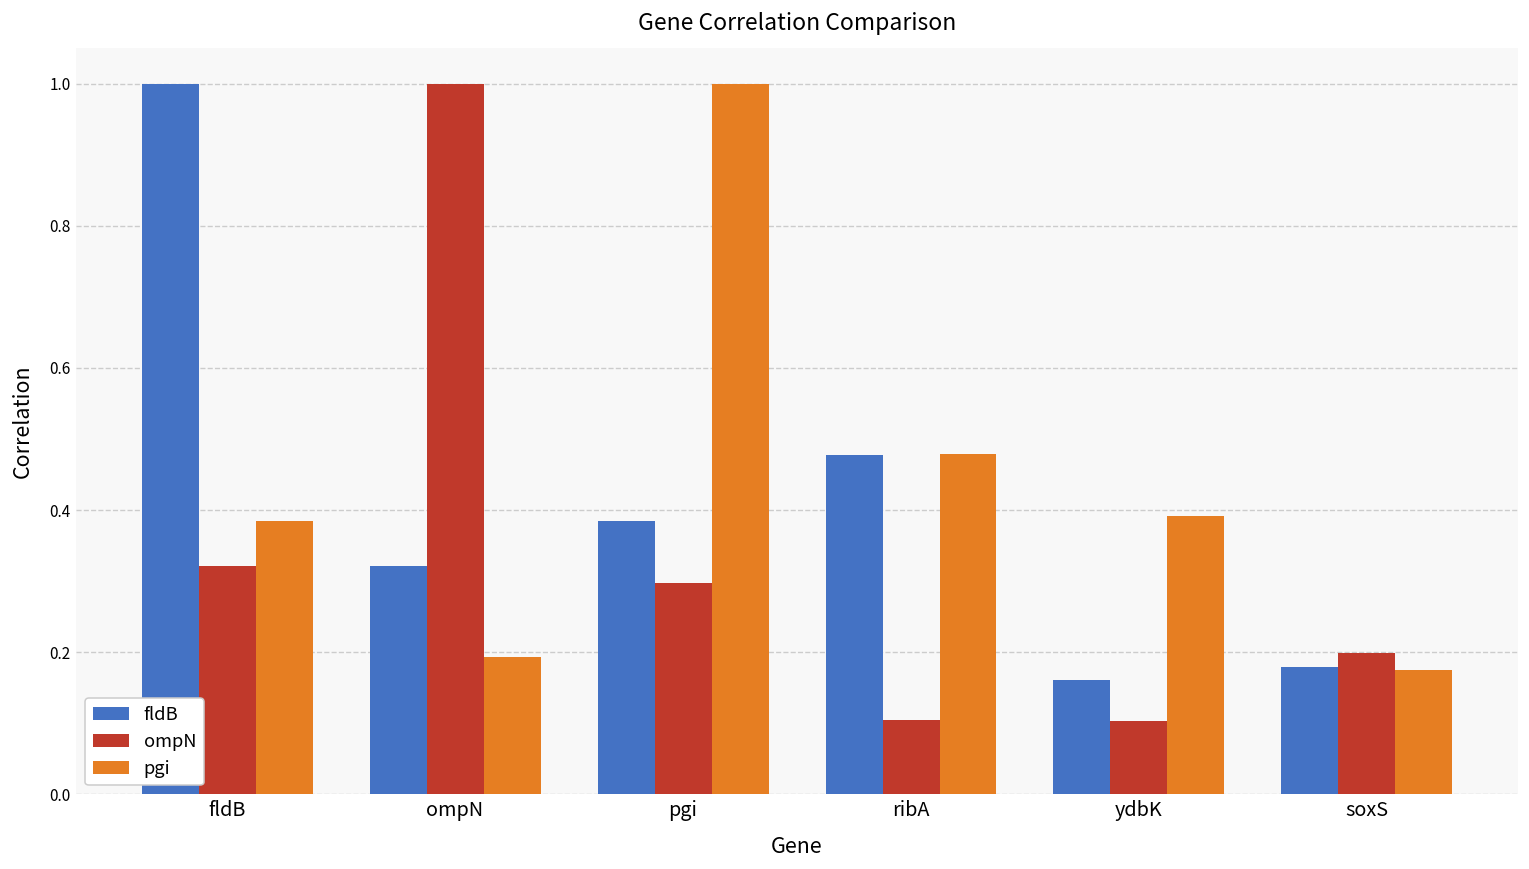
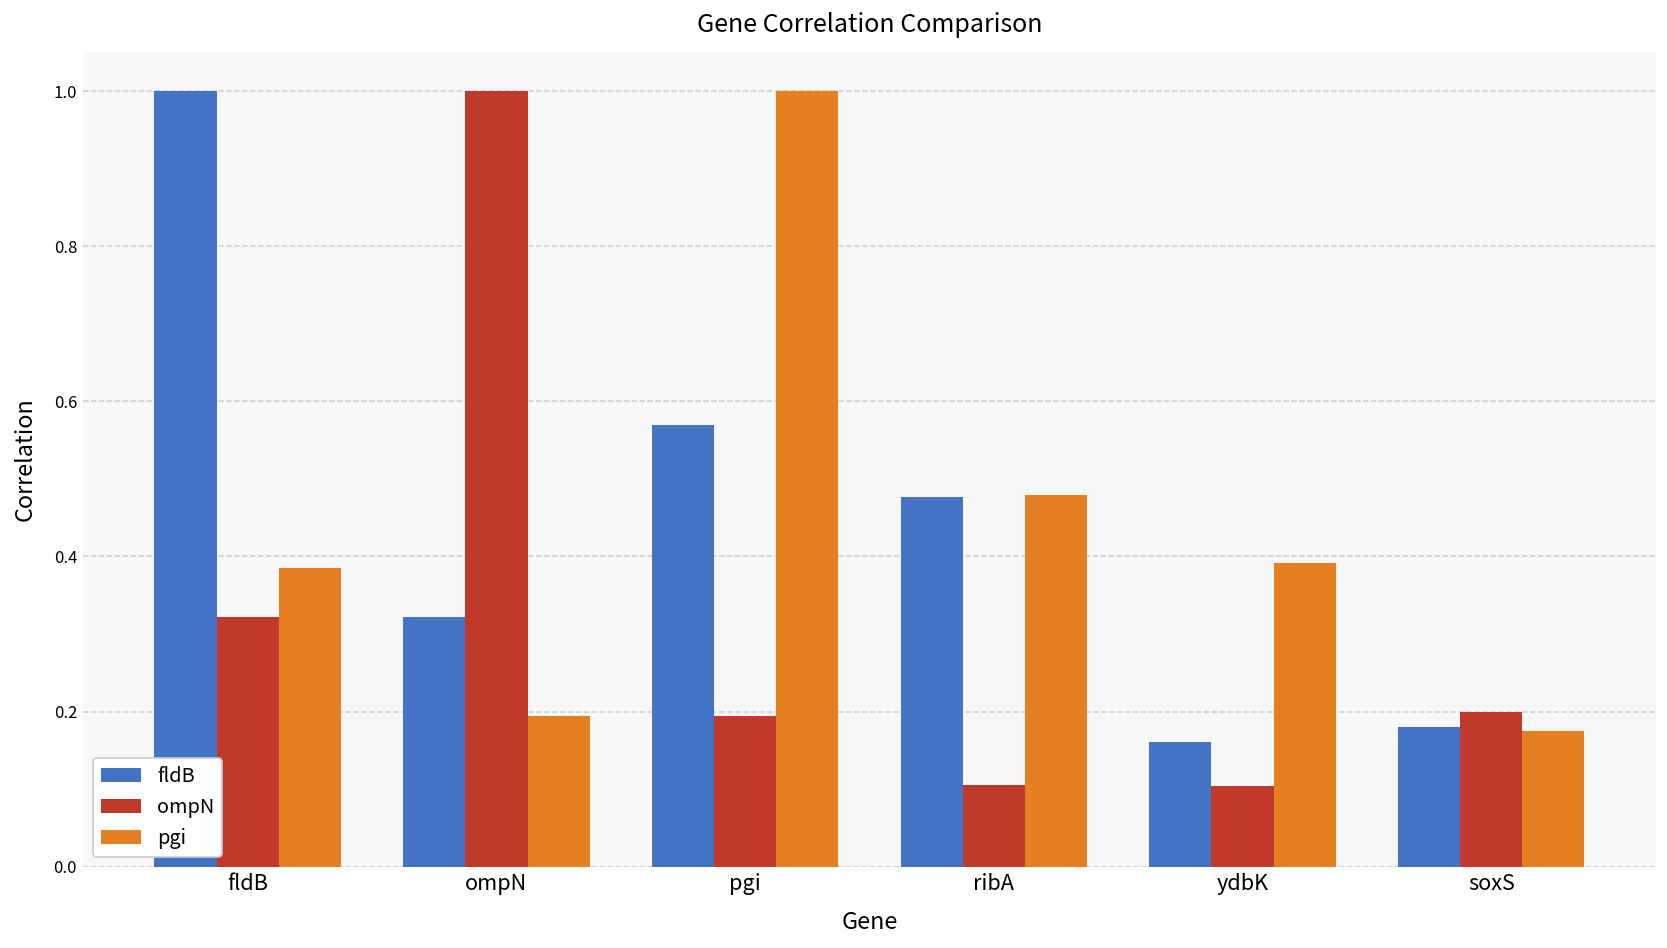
  {
    "fldB": {
      "fldB": 1.00,
      "ompN": 0.32,
-     "pgi": 0.39,
+     "pgi": 0.57,
      "ribA": 0.48,
      "ydbK": 0.16,
      "soxS": 0.18
    },
    "ompN": {
      "fldB": 0.32,
      "ompN": 1.00,
-     "pgi": 0.30,
+     "pgi": 0.19,
      "ribA": 0.11,
      "ydbK": 0.10,
      "soxS": 0.20
    },
    "pgi": {
      "fldB": 0.39,
      "ompN": 0.19,
      "pgi": 1.00,
      "ribA": 0.48,
      "ydbK": 0.39,
      "soxS": 0.18
    }
  }
